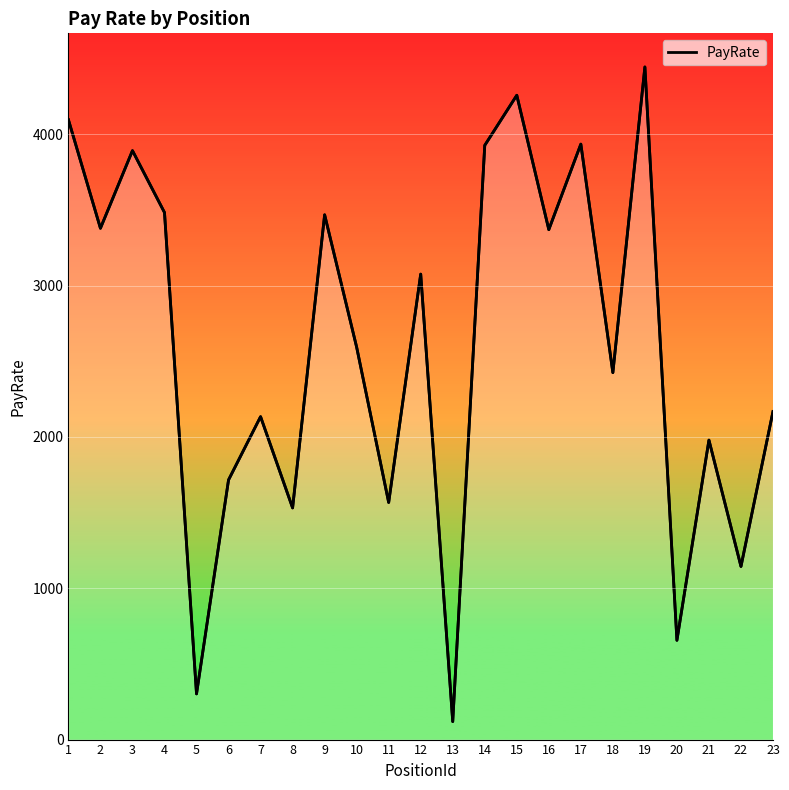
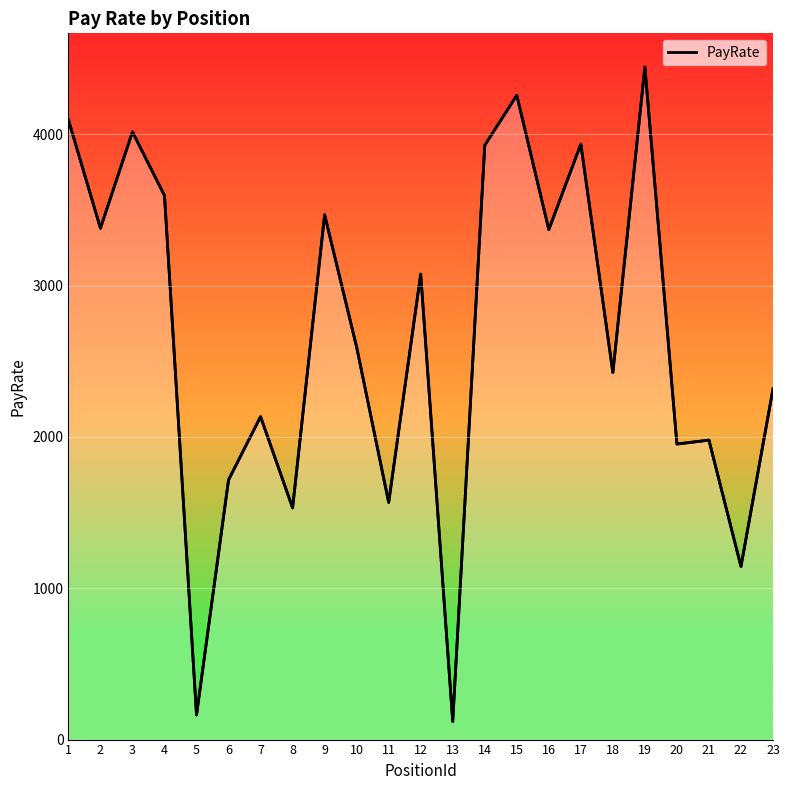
  {
    "1": 4100,
    "2": 3380,
-   "3": 3890,
-   "4": 3480,
-   "5": 300,
+   "3": 4020,
+   "4": 3600,
+   "5": 160,
    "6": 1720,
    "7": 2130,
    "8": 1530,
    "9": 3470,
    "10": 2590,
    "11": 1570,
    "12": 3080,
    "13": 120,
    "14": 3930,
    "15": 4260,
    "16": 3370,
    "17": 3940,
    "18": 2430,
    "19": 4450,
-   "20": 660,
+   "20": 1950,
    "21": 1980,
    "22": 1140,
-   "23": 2170
+   "23": 2320
  }
